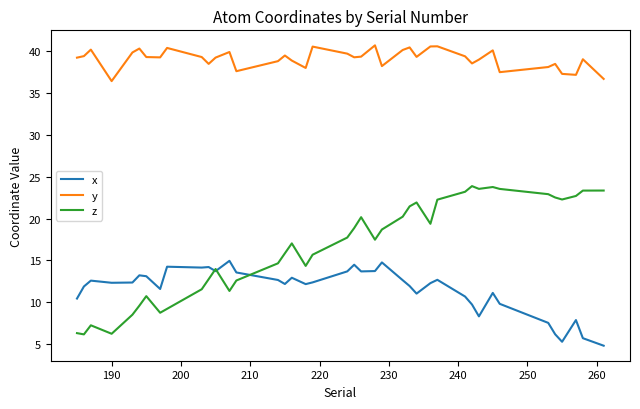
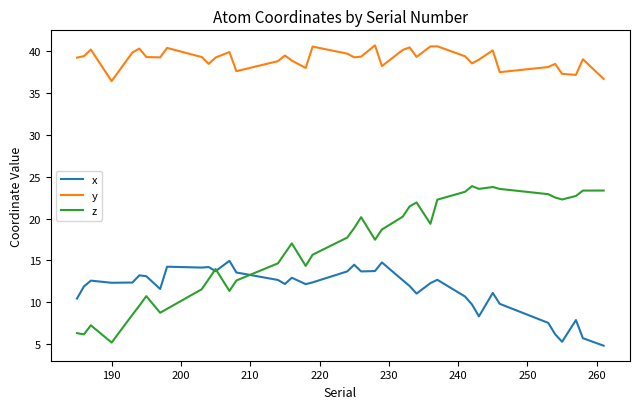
  {
    "x": {
      "190": 12
    },
    "y": {
      "190": 36
    },
    "z": {
-     "190": 6
+     "190": 5
    }
  }
